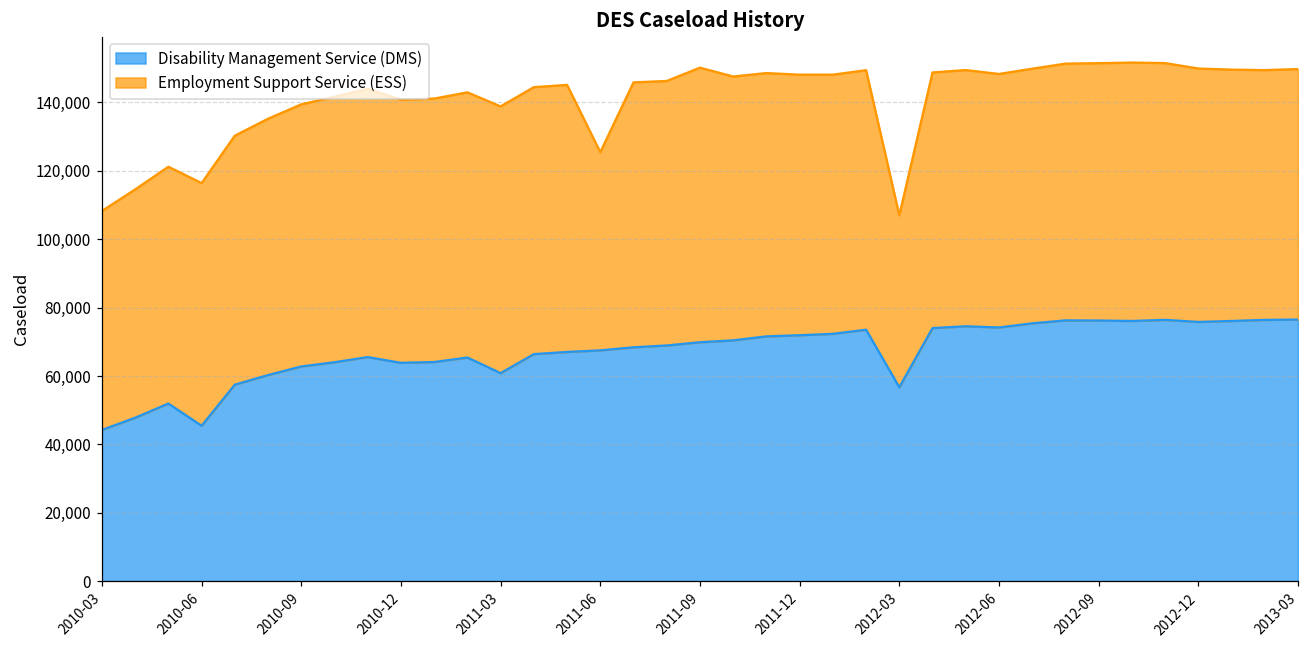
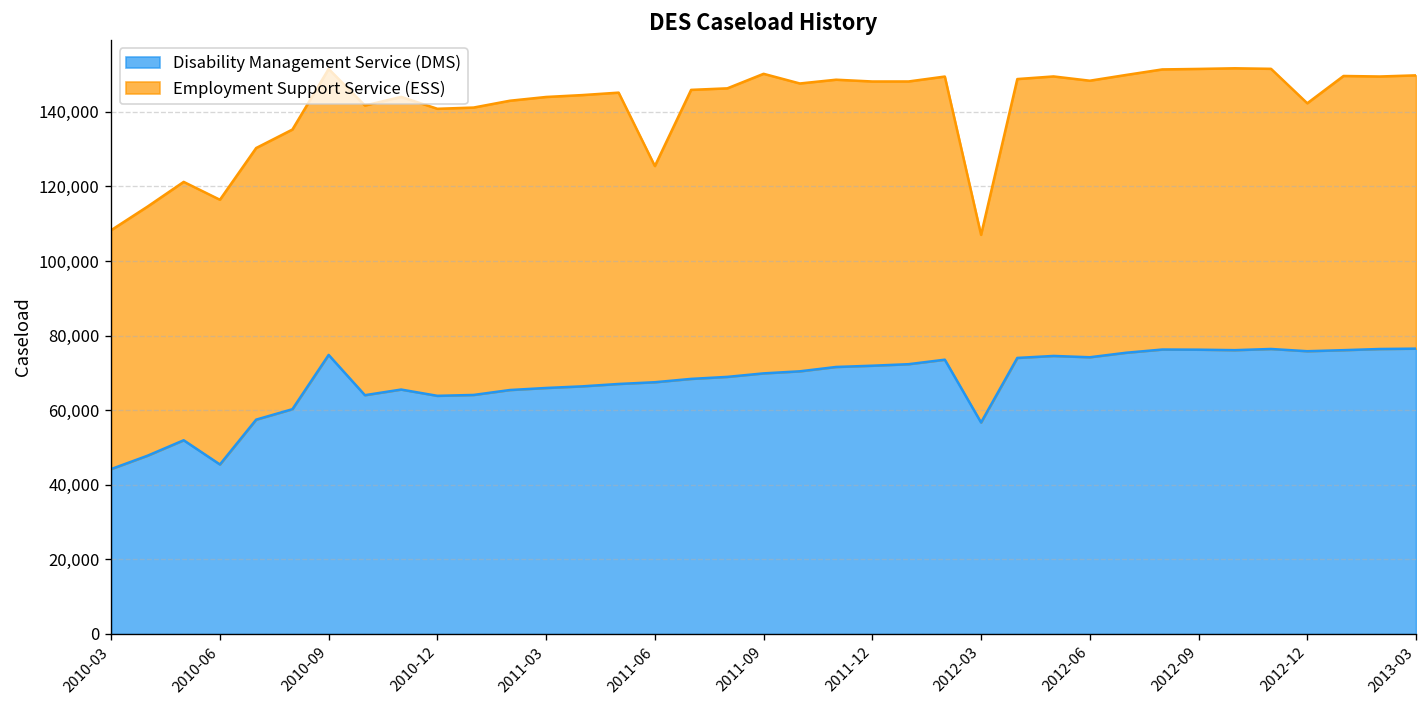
  {
    "Disability Management Service (DMS)": {
      "2010-03": "44,000",
      "2010-06": "45,000",
-     "2010-09": "63,000",
+     "2010-09": "75,000",
      "2010-12": "64,000",
-     "2011-03": "61,000",
+     "2011-03": "66,000",
      "2011-06": "67,000",
      "2011-09": "70,000",
      "2011-12": "72,000",
      "2012-03": "57,000",
      "2012-06": "74,000",
      "2012-09": "76,000",
      "2012-12": "76,000",
      "2013-03": "76,000"
    },
    "Employment Support Service (ESS)": {
      "2010-03": "64,000",
      "2010-06": "71,000",
      "2010-12": "77,000",
      "2011-03": "78,000",
      "2011-06": "58,000",
      "2011-09": "80,000",
      "2011-12": "76,000",
      "2012-03": "50,000",
      "2012-06": "74,000",
      "2012-09": "75,000",
-     "2012-12": "74,000",
+     "2012-12": "66,000",
      "2013-03": "73,000"
    }
  }
